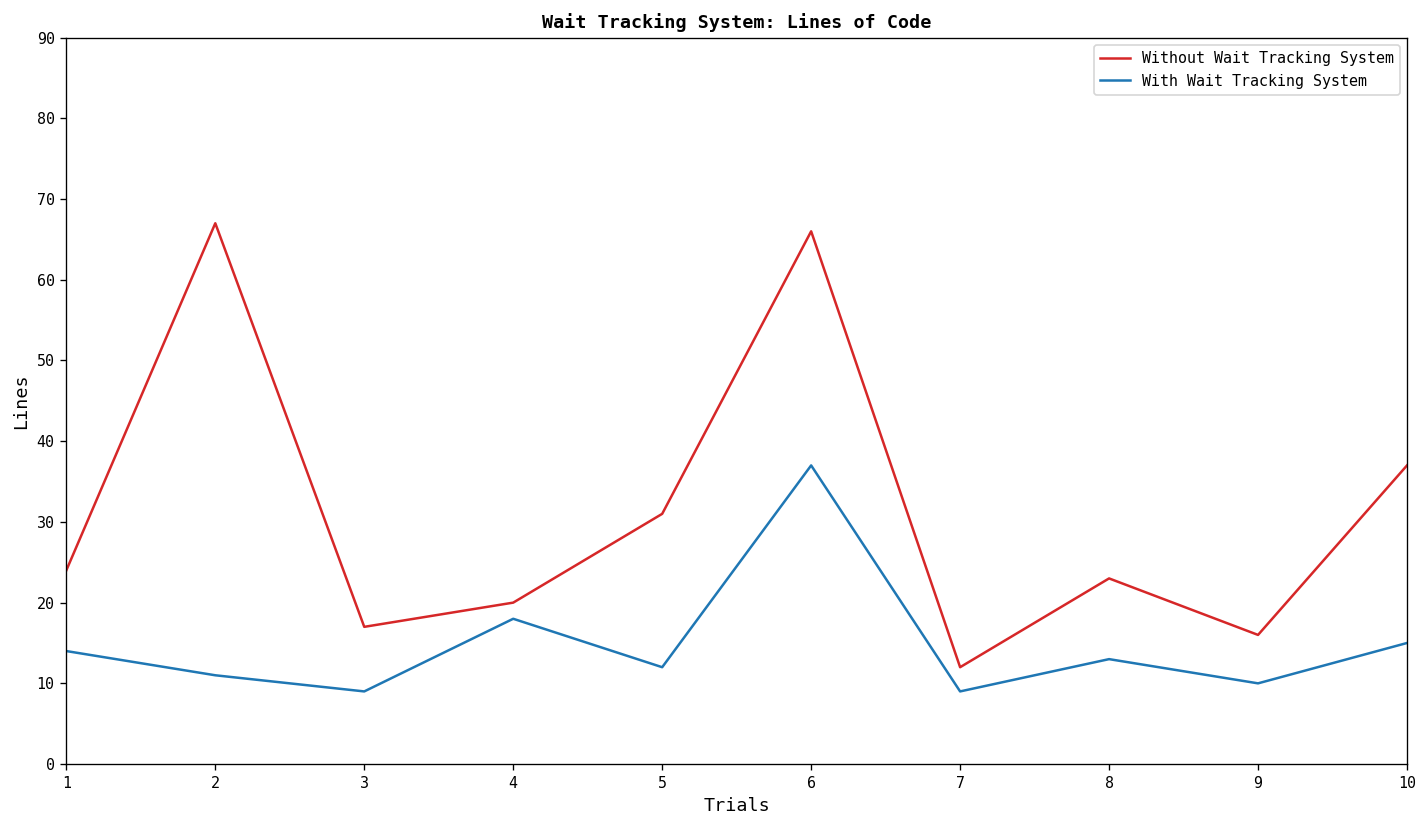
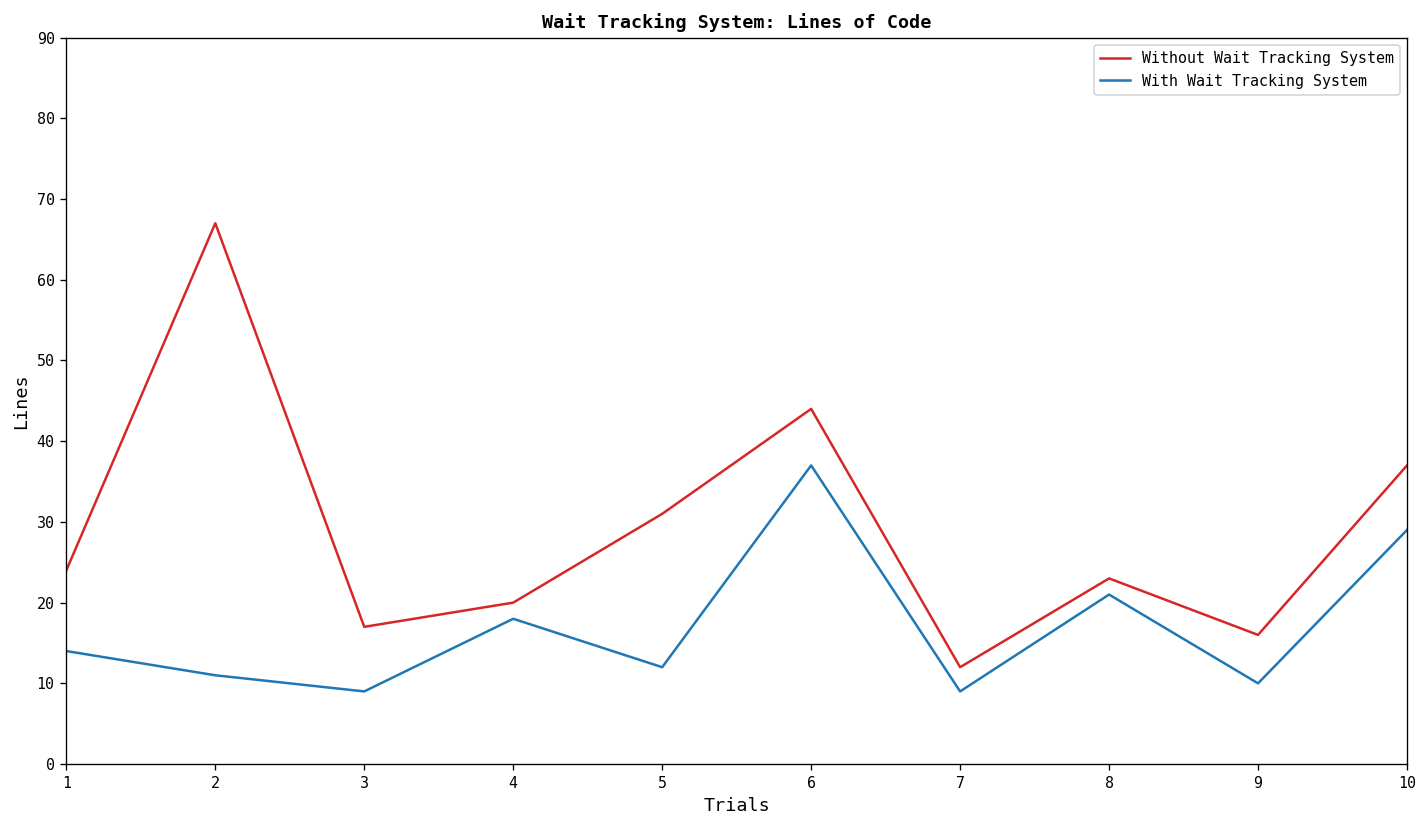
  {
    "Without Wait Tracking System": {
      "1": 24,
      "2": 67,
      "3": 17,
      "4": 20,
      "5": 31,
-     "6": 66,
+     "6": 44,
      "7": 12,
      "8": 23,
      "9": 16,
      "10": 37
    },
    "With Wait Tracking System": {
      "1": 14,
      "2": 11,
      "3": 9,
      "4": 18,
      "5": 12,
      "6": 37,
      "7": 9,
-     "8": 13,
+     "8": 21,
      "9": 10,
-     "10": 15
+     "10": 29
    }
  }
